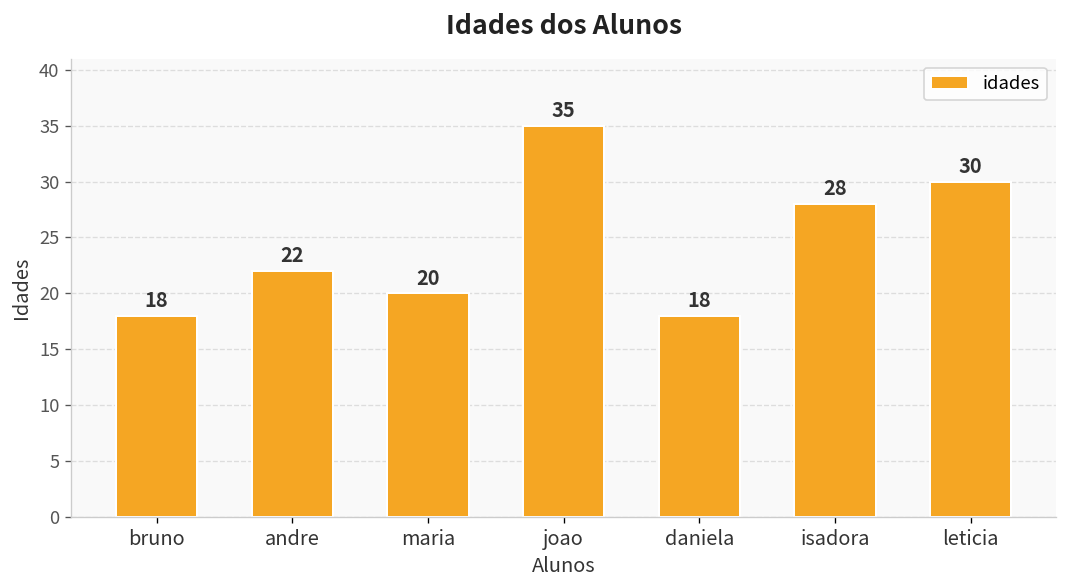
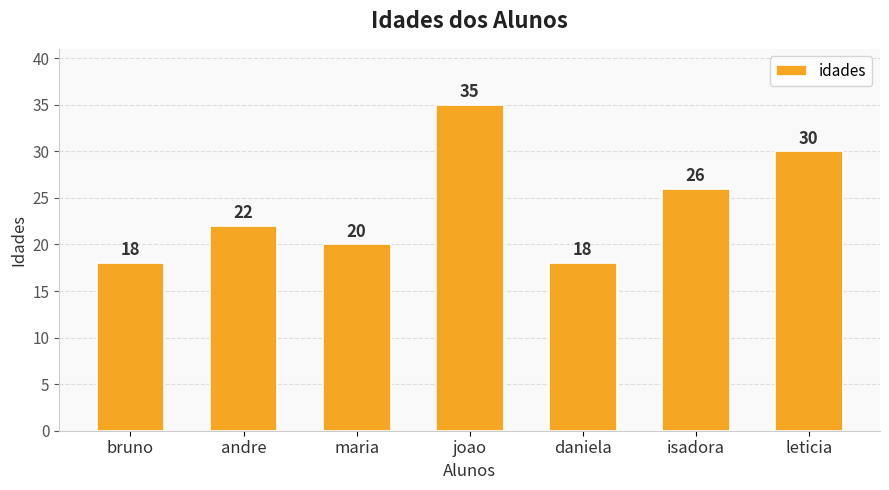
  {
    "bruno": 18,
    "andre": 22,
    "maria": 20,
    "joao": 35,
    "daniela": 18,
-   "isadora": 28,
+   "isadora": 26,
    "leticia": 30
  }
